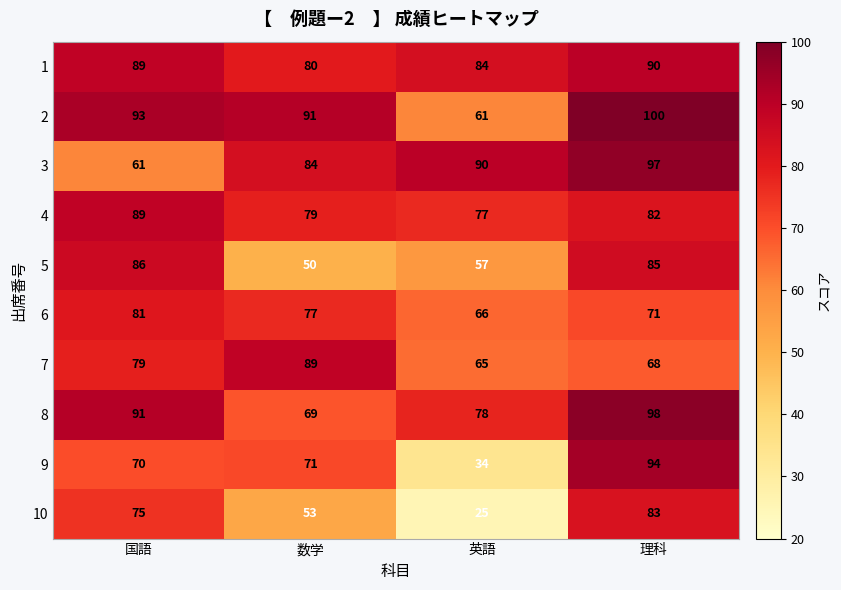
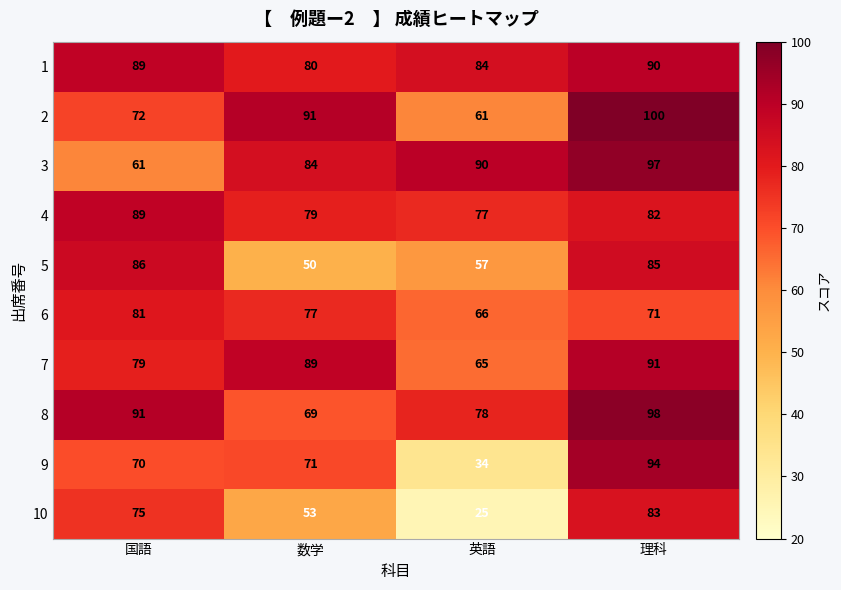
  {
    "1": {
      "国語": 89,
      "数学": 80,
      "英語": 84,
      "理科": 90
    },
    "2": {
-     "国語": 93,
+     "国語": 72,
      "数学": 91,
      "英語": 61,
      "理科": 100
    },
    "3": {
      "国語": 61,
      "数学": 84,
      "英語": 90,
      "理科": 97
    },
    "4": {
      "国語": 89,
      "数学": 79,
      "英語": 77,
      "理科": 82
    },
    "5": {
      "国語": 86,
      "数学": 50,
      "英語": 57,
      "理科": 85
    },
    "6": {
      "国語": 81,
      "数学": 77,
      "英語": 66,
      "理科": 71
    },
    "7": {
      "国語": 79,
      "数学": 89,
      "英語": 65,
-     "理科": 68
+     "理科": 91
    },
    "8": {
      "国語": 91,
      "数学": 69,
      "英語": 78,
      "理科": 98
    },
    "9": {
      "国語": 70,
      "数学": 71,
      "英語": 34,
      "理科": 94
    },
    "10": {
      "国語": 75,
      "数学": 53,
      "英語": 25,
      "理科": 83
    }
  }
